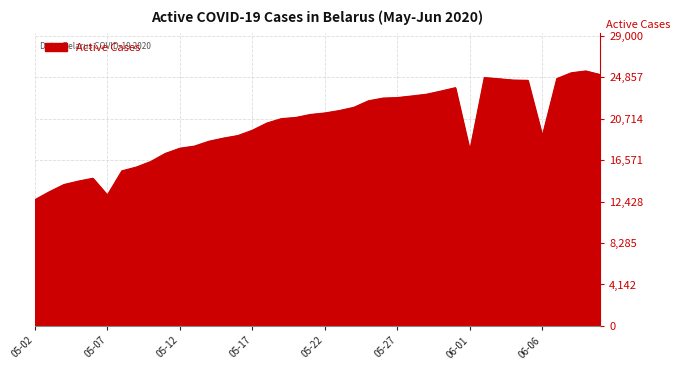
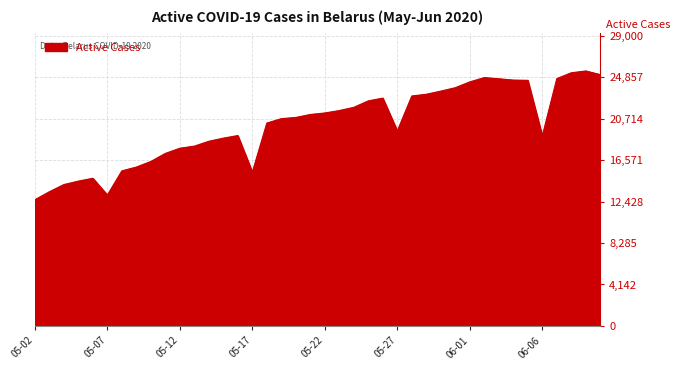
  {
    "05-02": "12,600",
    "05-07": "13,100",
    "05-12": "17,800",
-   "05-17": "19,600",
+   "05-17": "15,400",
    "05-22": "21,300",
-   "05-27": "22,800",
-   "06-01": "17,500",
+   "05-27": "19,500",
+   "06-01": "24,400",
    "06-06": "19,000"
  }
